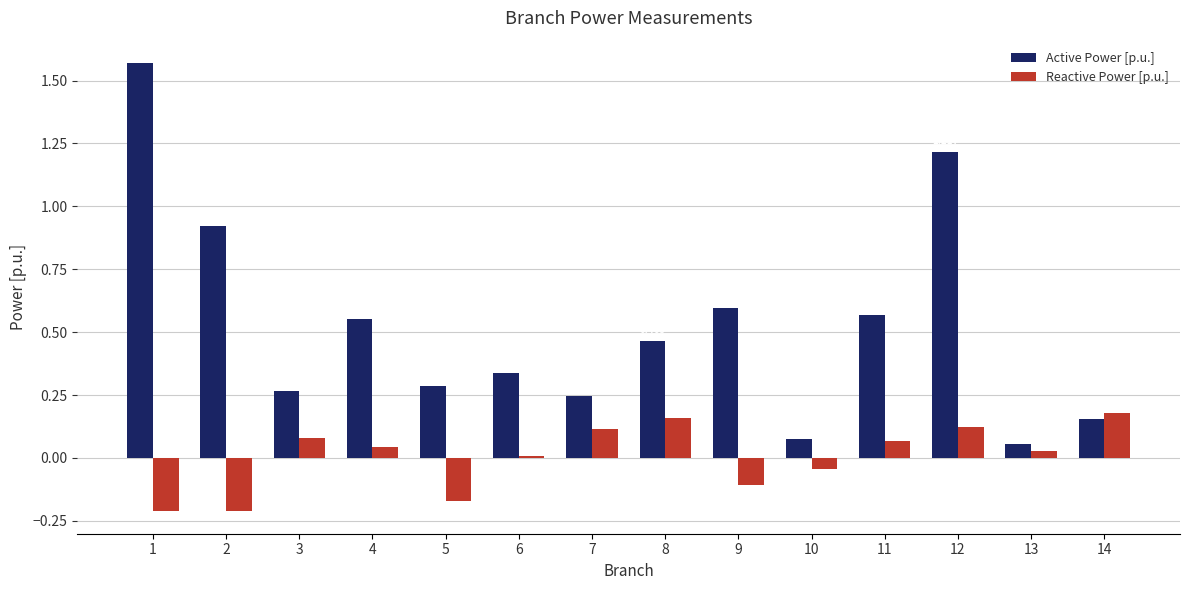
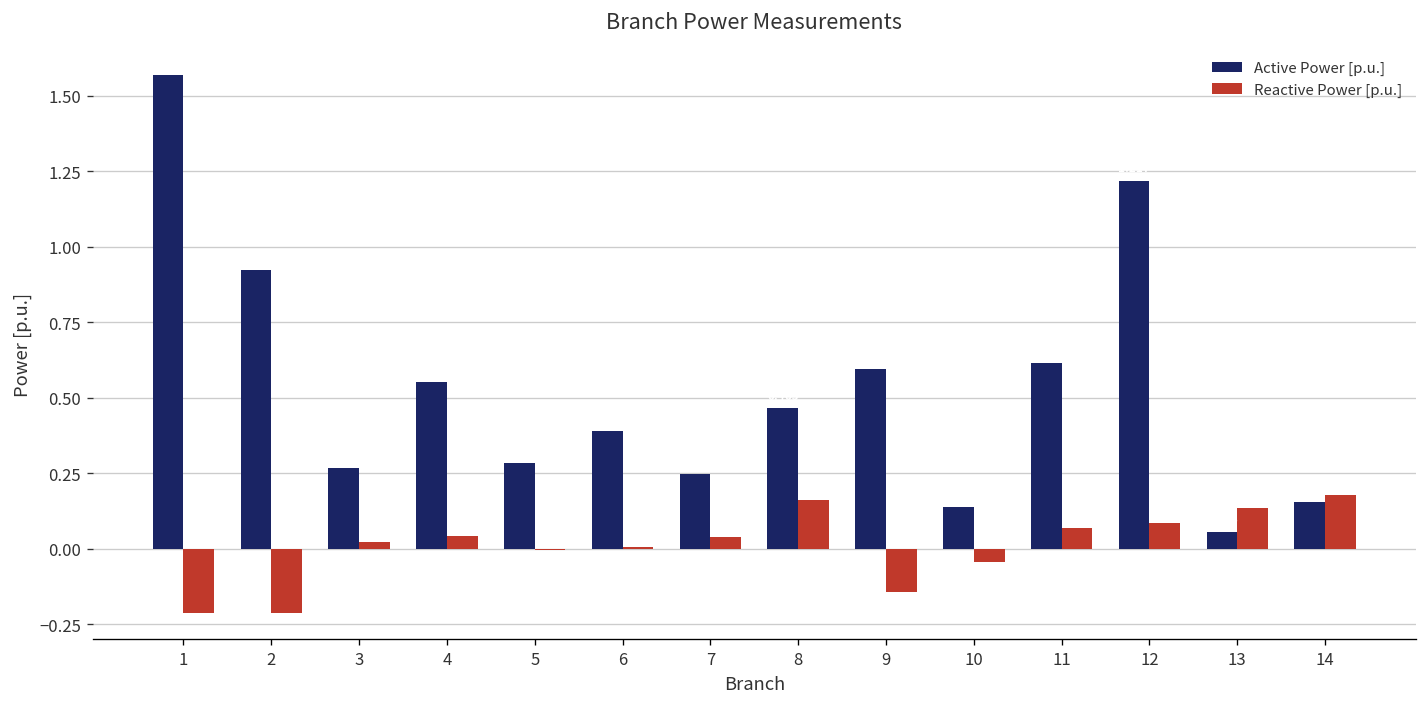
  {
    "Active Power [p.u.]": {
      "1": 1.57,
      "2": 0.92,
      "3": 0.27,
      "4": 0.55,
      "5": 0.28,
-     "6": 0.34,
+     "6": 0.39,
      "7": 0.25,
      "8": 0.46,
      "9": 0.60,
-     "10": 0.08,
-     "11": 0.57,
+     "10": 0.14,
+     "11": 0.61,
      "12": 1.22,
      "13": 0.05,
      "14": 0.15
    },
    "Reactive Power [p.u.]": {
      "1": -0.21,
      "2": -0.21,
-     "3": 0.08,
+     "3": 0.02,
      "4": 0.04,
-     "5": -0.17,
-     "7": 0.11,
+     "5": 0.00,
+     "7": 0.04,
      "8": 0.16,
-     "9": -0.11,
+     "9": -0.14,
      "10": -0.05,
      "11": 0.07,
-     "12": 0.12,
-     "13": 0.03,
+     "12": 0.09,
+     "13": 0.13,
      "14": 0.18
    }
  }
